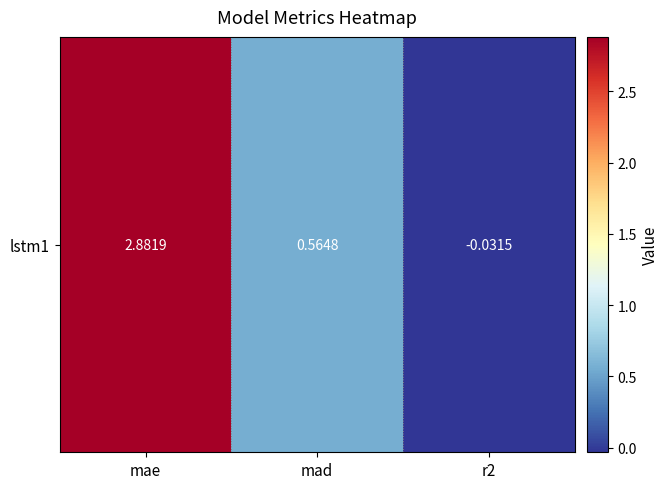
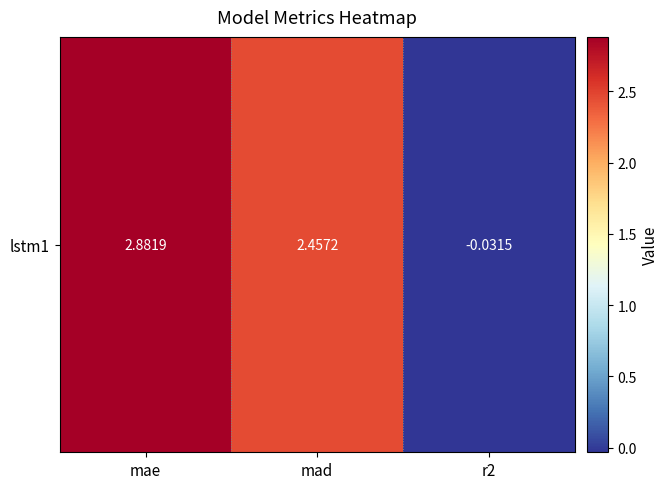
  {
    "lstm1": {
      "mae": 2.8819,
-     "mad": 0.5648,
+     "mad": 2.4572,
      "r2": -0.0315
    }
  }
